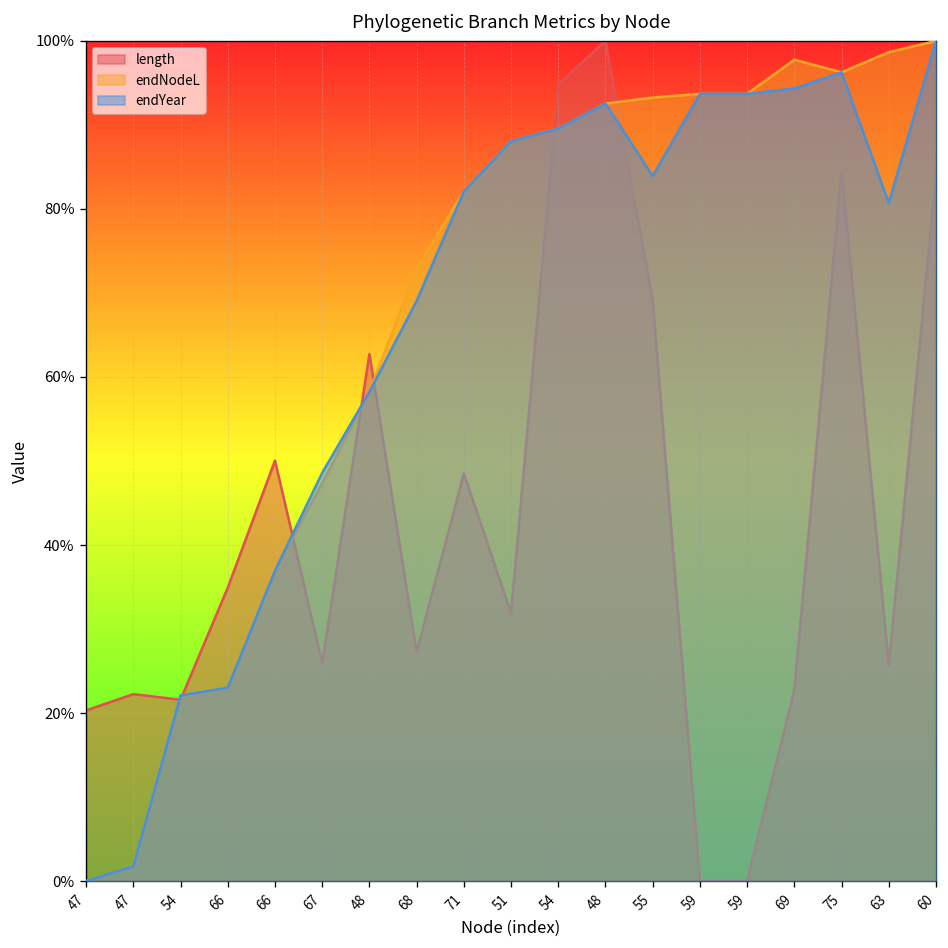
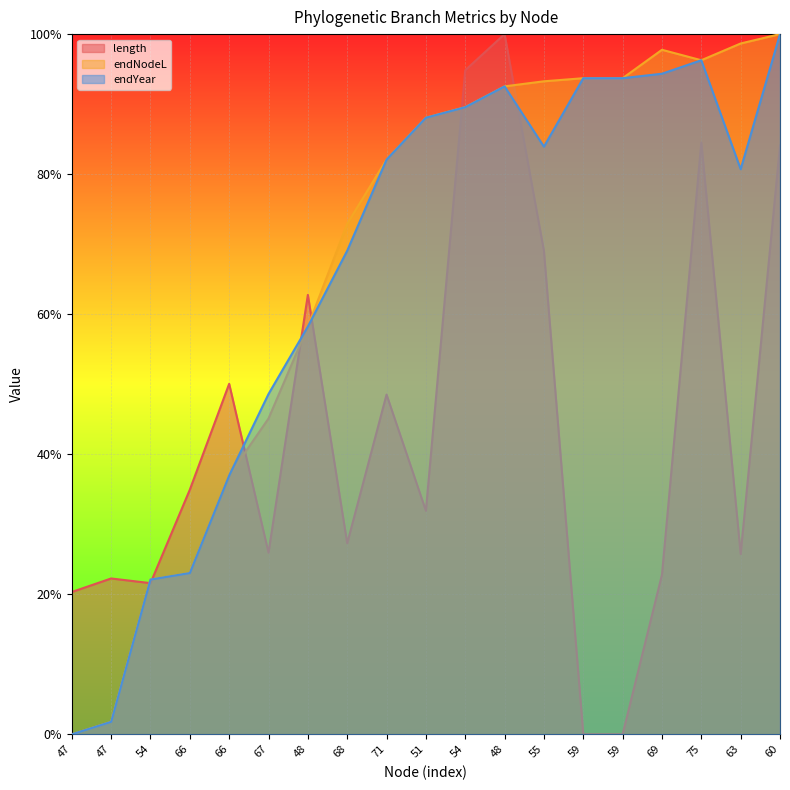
  {
    "length": {
      "67": "26%",
      "68": "27%",
      "71": "49%",
      "51": "32%",
      "55": "69%",
      "69": "23%",
      "75": "85%",
      "63": "26%",
      "60": "84%"
    },
    "endNodeL": {
-     "67": "47%",
+     "67": "45%",
      "68": "73%",
      "55": "93%",
      "69": "98%",
      "63": "99%"
    },
    "endYear": {
      "67": "49%",
      "68": "69%",
      "55": "84%",
      "69": "94%",
      "63": "81%"
    }
  }
